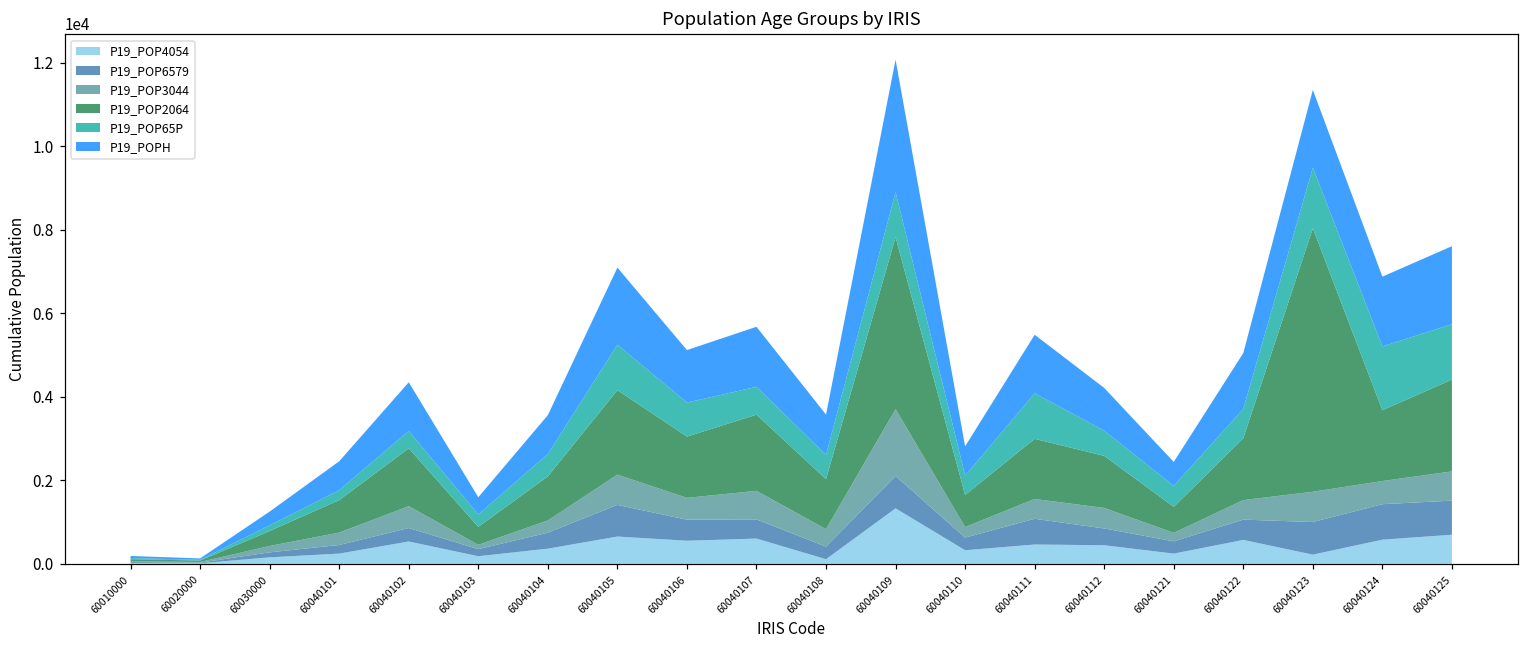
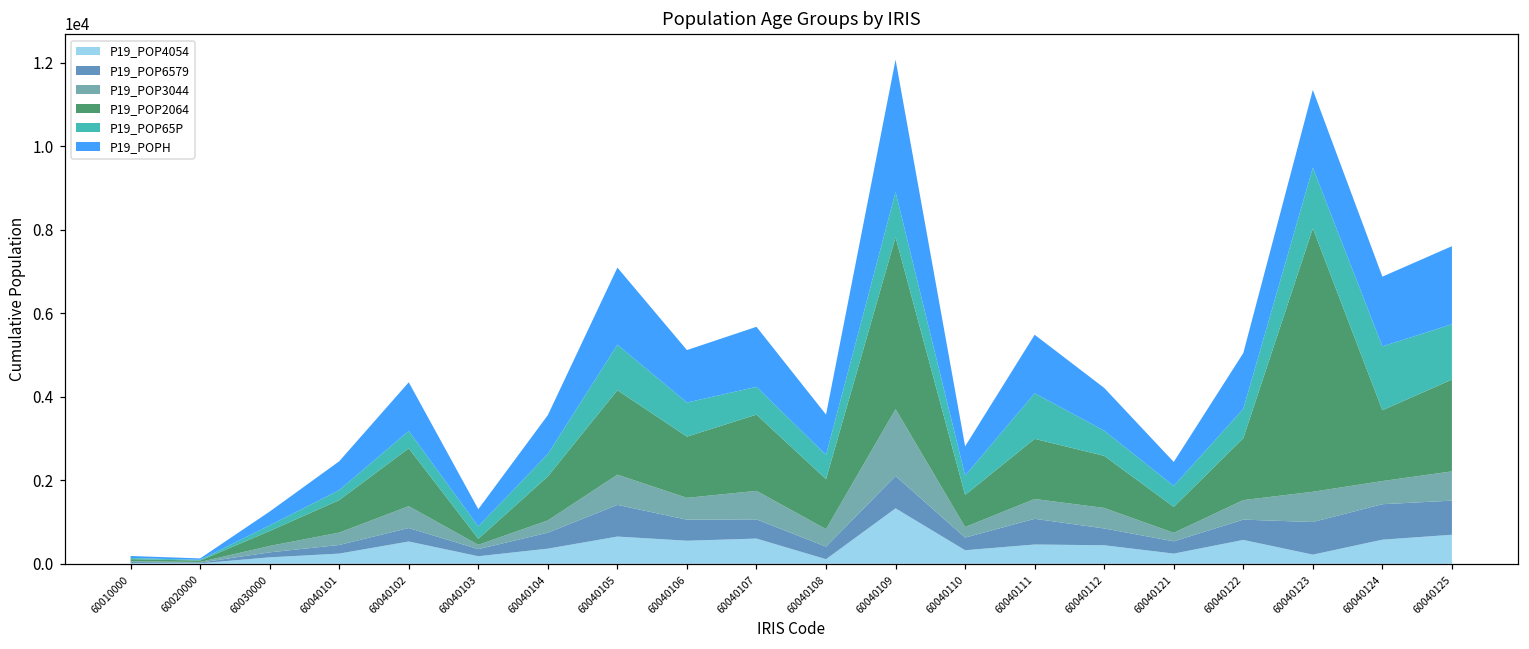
  {
    "P19_POP4054": {
      "60030000": 200,
      "60040101": 200,
      "60040102": 500,
      "60040103": 200,
      "60040104": 400,
      "60040105": 700,
      "60040106": 600,
      "60040107": 600,
      "60040108": 100,
      "60040109": 1300,
      "60040110": 300,
      "60040111": 500,
      "60040112": 400,
      "60040121": 200,
      "60040122": 600,
      "60040123": 200,
      "60040124": 600,
      "60040125": 700
    },
    "P19_POP2064": {
      "60030000": 400,
      "60040101": 800,
      "60040102": 1400,
-     "60040103": 400,
+     "60040103": 100,
      "60040104": 1100,
      "60040105": 2000,
      "60040106": 1500,
      "60040107": 1800,
      "60040108": 1200,
      "60040109": 4100,
      "60040110": 800,
      "60040111": 1400,
      "60040112": 1200,
      "60040121": 600,
      "60040122": 1500,
      "60040123": 6300,
      "60040124": 1700,
      "60040125": 2200
    },
    "P19_POP65P": {
      "60030000": 100,
      "60040101": 200,
      "60040102": 400,
      "60040103": 300,
      "60040104": 500,
      "60040105": 1100,
      "60040106": 800,
      "60040107": 700,
      "60040108": 600,
      "60040109": 1100,
      "60040110": 500,
      "60040111": 1100,
      "60040112": 600,
      "60040121": 500,
      "60040122": 700,
      "60040123": 1500,
      "60040124": 1500,
      "60040125": 1300
    },
    "P19_POPH": {
      "60030000": 300,
      "60040101": 700,
      "60040102": 1200,
      "60040103": 400,
      "60040104": 900,
      "60040105": 1800,
      "60040106": 1300,
      "60040107": 1400,
      "60040108": 1000,
      "60040109": 3200,
      "60040110": 700,
      "60040111": 1400,
      "60040112": 1000,
      "60040121": 600,
      "60040122": 1300,
      "60040123": 1900,
      "60040124": 1700,
      "60040125": 1900
    }
  }
